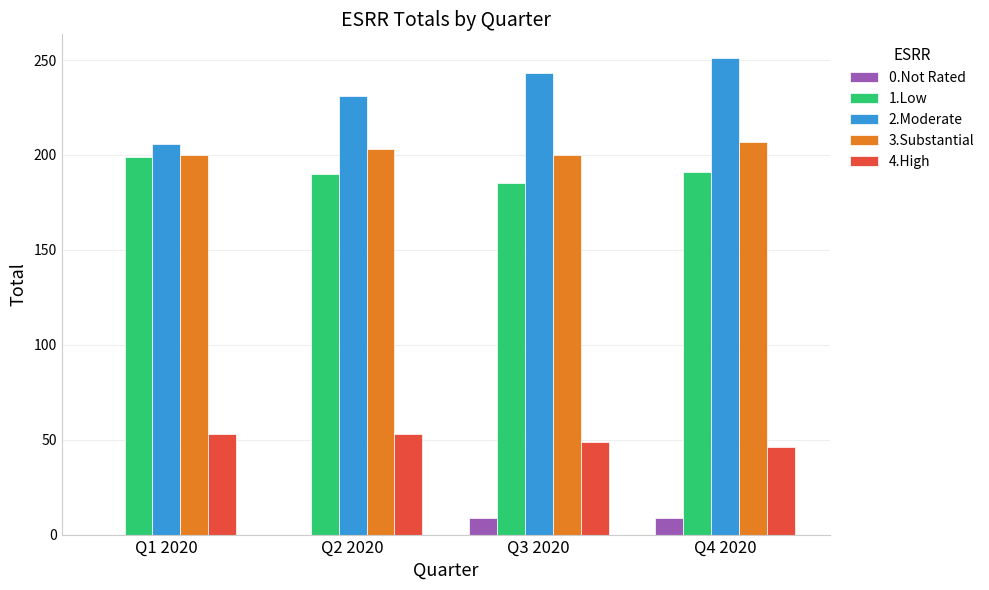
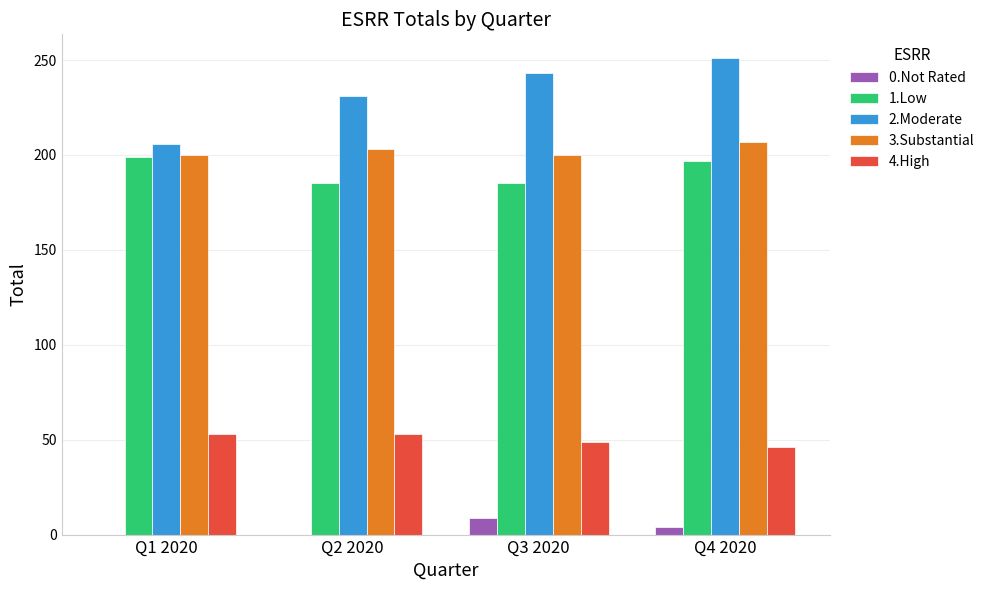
  {
    "0.Not Rated": {
      "Q1 2020": 0,
      "Q2 2020": 0,
      "Q3 2020": 9,
-     "Q4 2020": 9
+     "Q4 2020": 4
    },
    "1.Low": {
      "Q1 2020": 199,
-     "Q2 2020": 190,
+     "Q2 2020": 185,
      "Q3 2020": 185,
-     "Q4 2020": 191
+     "Q4 2020": 197
    },
    "2.Moderate": {
      "Q1 2020": 206,
      "Q2 2020": 231,
      "Q3 2020": 243,
      "Q4 2020": 251
    }
  }
